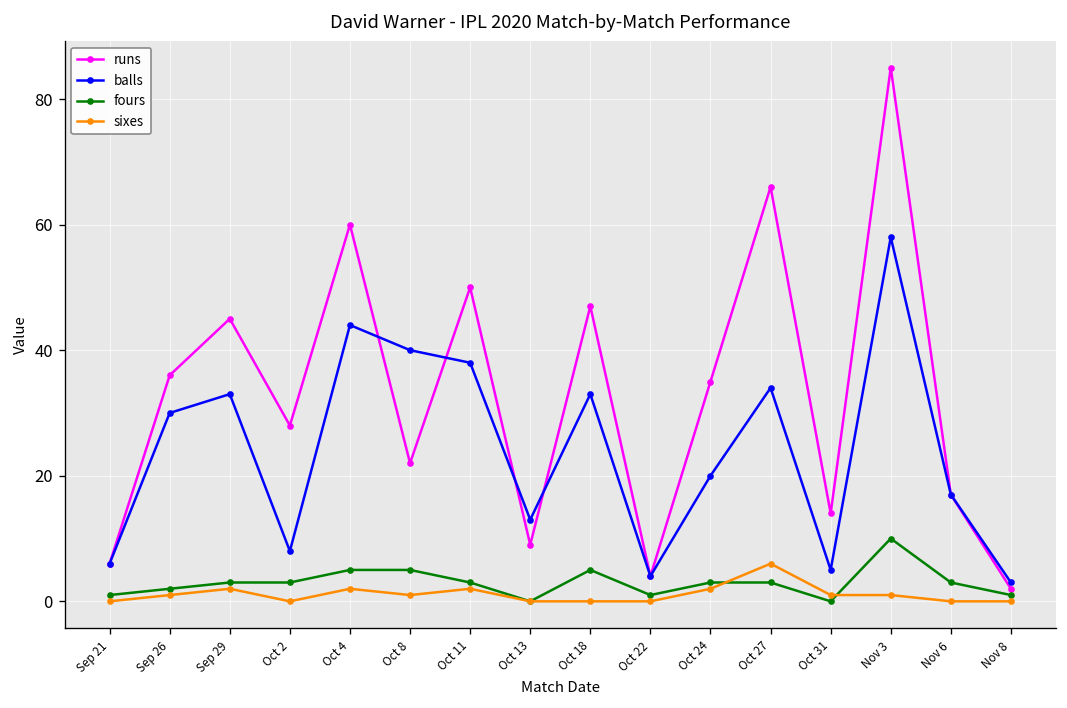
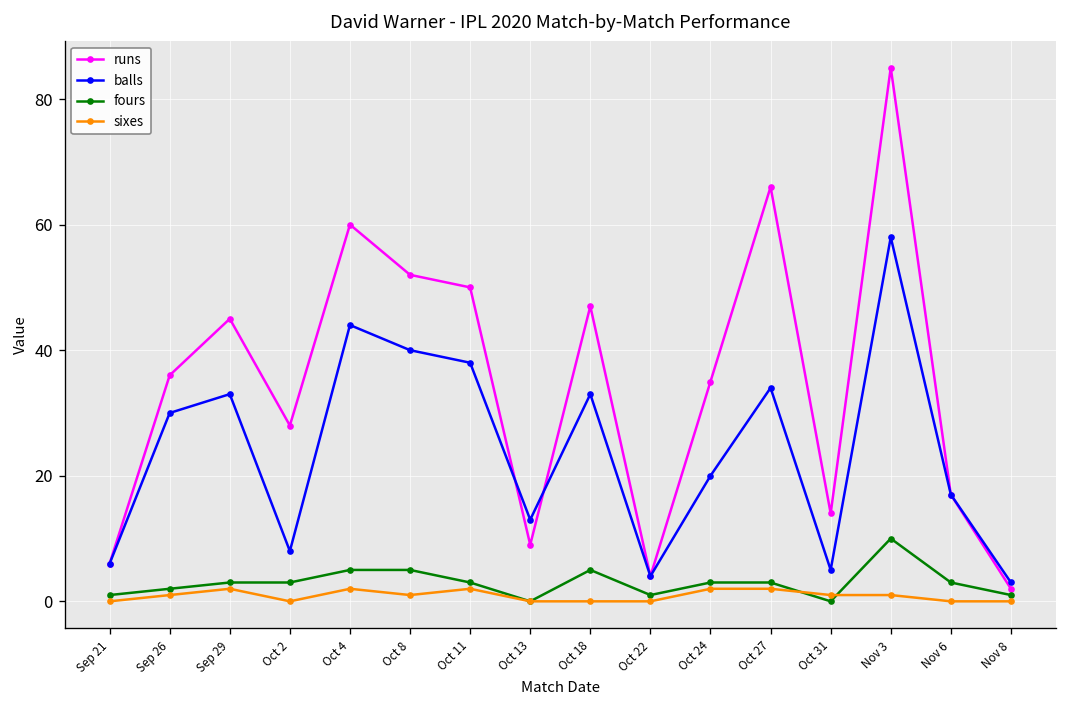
  {
    "runs": {
      "Sep 26": 36,
      "Sep 29": 45,
      "Oct 2": 28,
      "Oct 4": 60,
-     "Oct 8": 22,
+     "Oct 8": 52,
      "Oct 11": 50,
      "Oct 13": 9,
      "Oct 18": 47,
      "Oct 24": 35,
      "Oct 27": 66,
      "Oct 31": 14,
      "Nov 3": 85,
      "Nov 8": 2
    },
    "balls": {
      "Sep 26": 30,
      "Sep 29": 33,
      "Oct 2": 8,
      "Oct 4": 44,
      "Oct 8": 40,
      "Oct 11": 38,
      "Oct 13": 13,
      "Oct 18": 33,
      "Oct 24": 20,
      "Oct 27": 34,
      "Oct 31": 5,
      "Nov 3": 58,
      "Nov 8": 3
    },
    "fours": {
      "Sep 21": 1,
      "Sep 26": 2,
      "Sep 29": 3,
      "Oct 2": 3,
      "Oct 4": 5,
      "Oct 8": 5,
      "Oct 11": 3,
      "Oct 18": 5,
      "Oct 22": 1,
      "Oct 24": 3,
      "Oct 27": 3,
      "Oct 31": 0,
      "Nov 3": 10,
      "Nov 6": 3,
      "Nov 8": 1
    },
    "sixes": {
      "Sep 21": 0,
      "Sep 26": 1,
      "Sep 29": 2,
      "Oct 2": 0,
      "Oct 4": 2,
      "Oct 8": 1,
      "Oct 11": 2,
      "Oct 18": 0,
      "Oct 22": 0,
      "Oct 24": 2,
-     "Oct 27": 6,
+     "Oct 27": 2,
      "Oct 31": 1,
      "Nov 3": 1,
      "Nov 6": 0,
      "Nov 8": 0
    }
  }
